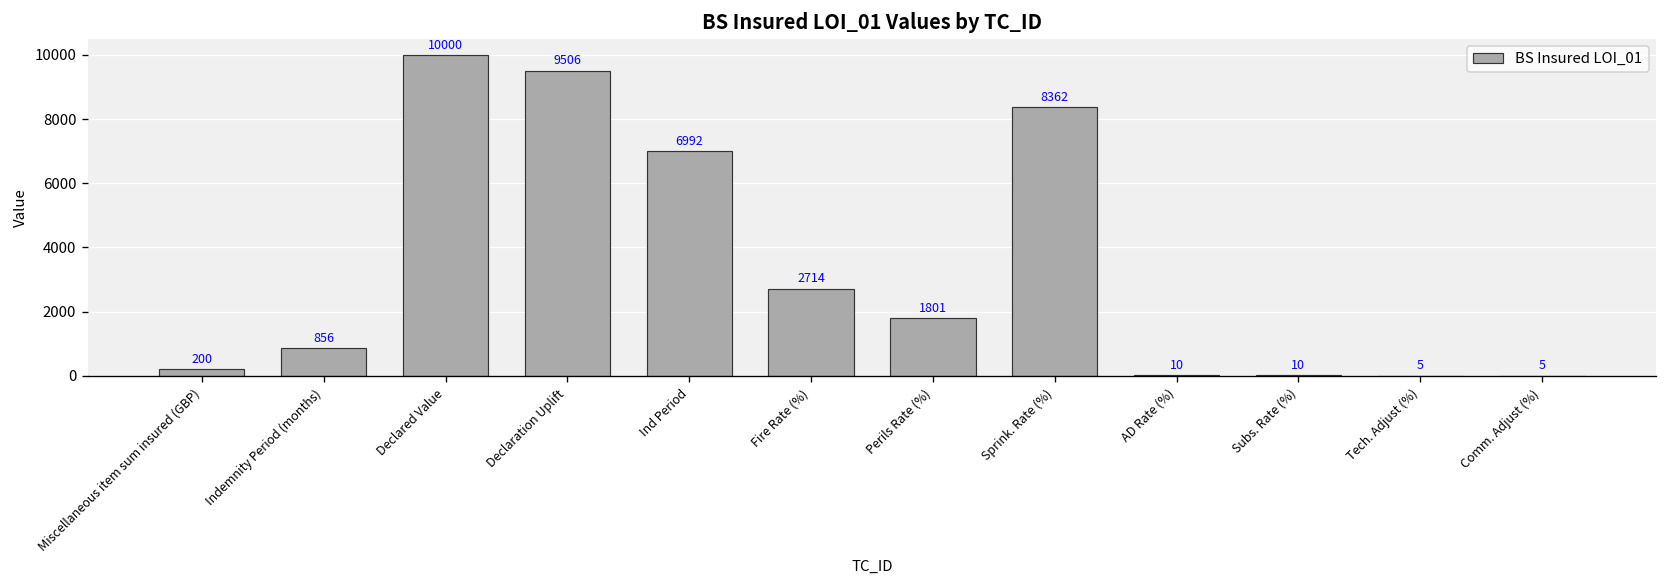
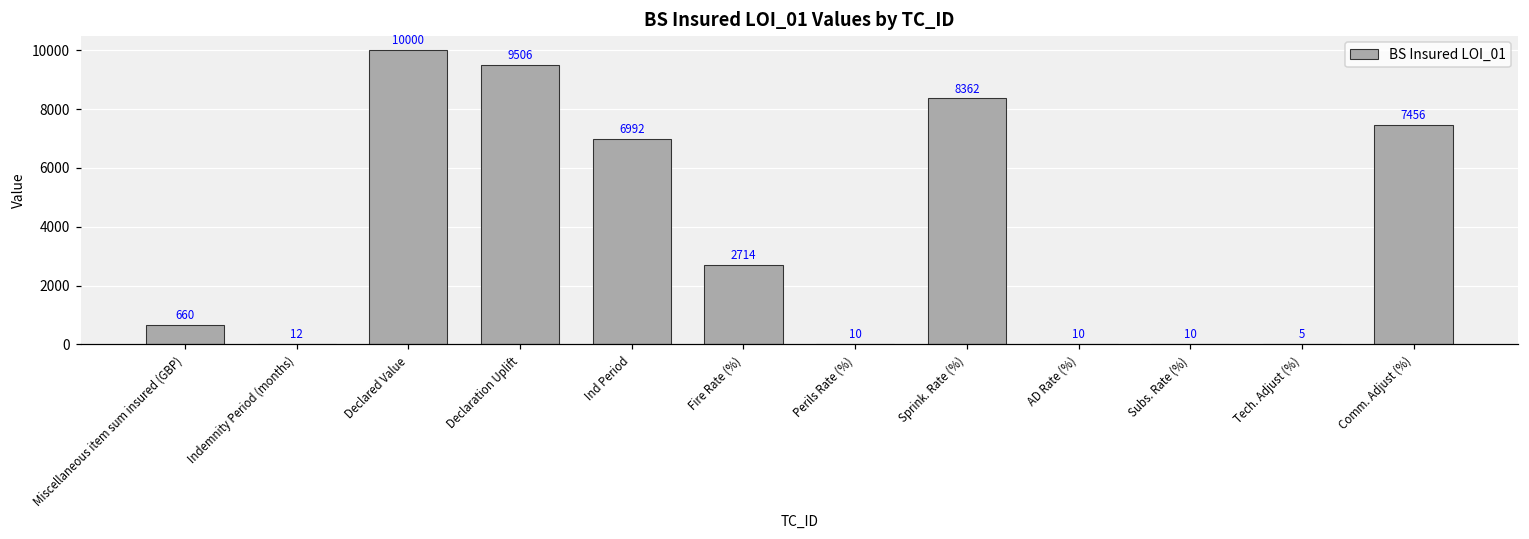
  {
-   "Miscellaneous item sum insured (GBP)": 200,
-   "Indemnity Period (months)": 856,
+   "Miscellaneous item sum insured (GBP)": 660,
+   "Indemnity Period (months)": 12,
    "Declared Value": 10000,
    "Declaration Uplift": 9506,
    "Ind Period": 6992,
    "Fire Rate (%)": 2714,
-   "Perils Rate (%)": 1801,
+   "Perils Rate (%)": 10,
    "Sprink. Rate (%)": 8362,
    "AD Rate (%)": 10,
    "Subs. Rate (%)": 10,
    "Tech. Adjust (%)": 5,
-   "Comm. Adjust (%)": 5
+   "Comm. Adjust (%)": 7456
  }
